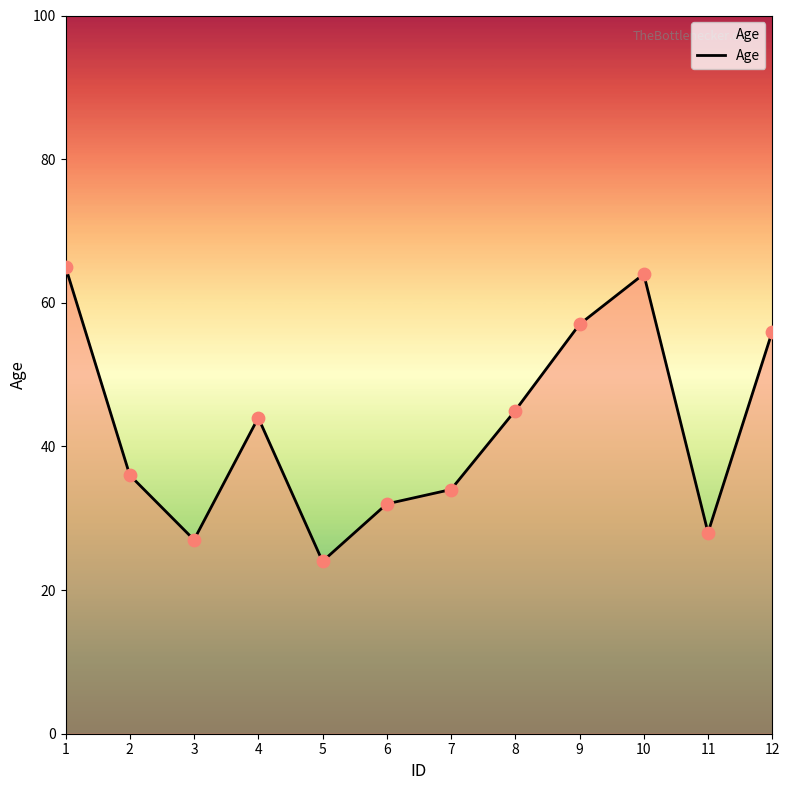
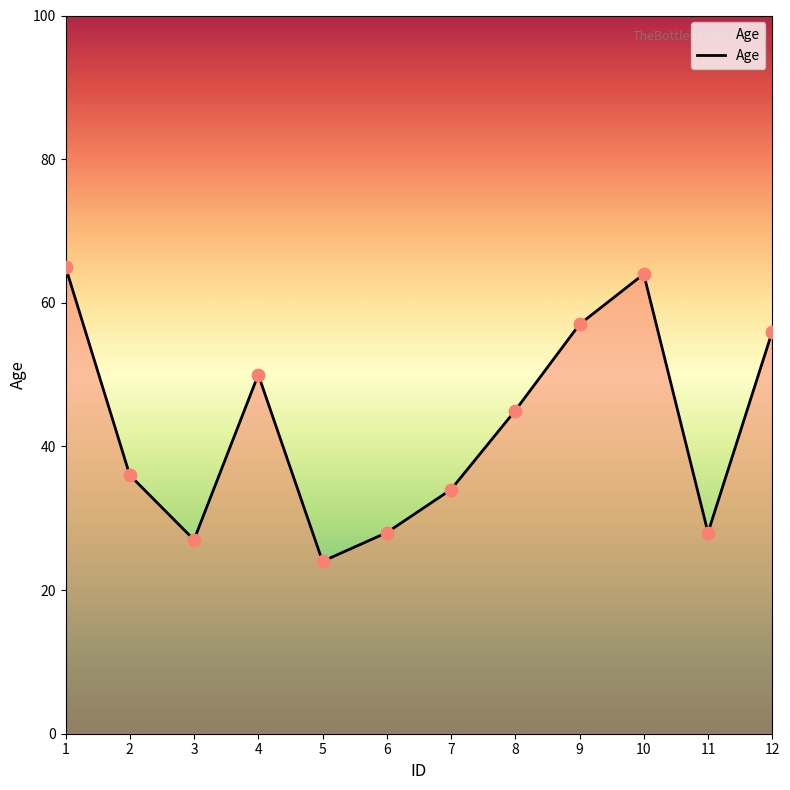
  {
    "1": 65,
    "2": 36,
    "3": 27,
-   "4": 44,
+   "4": 50,
    "5": 24,
-   "6": 32,
+   "6": 28,
    "7": 34,
    "8": 45,
    "9": 57,
    "10": 64,
    "11": 28,
    "12": 56
  }
